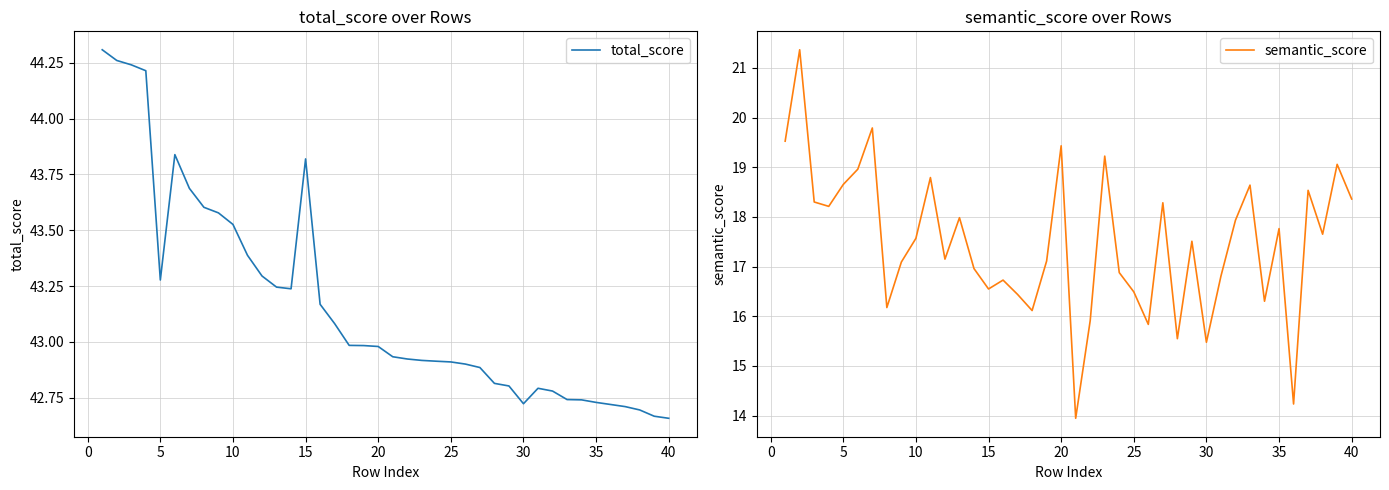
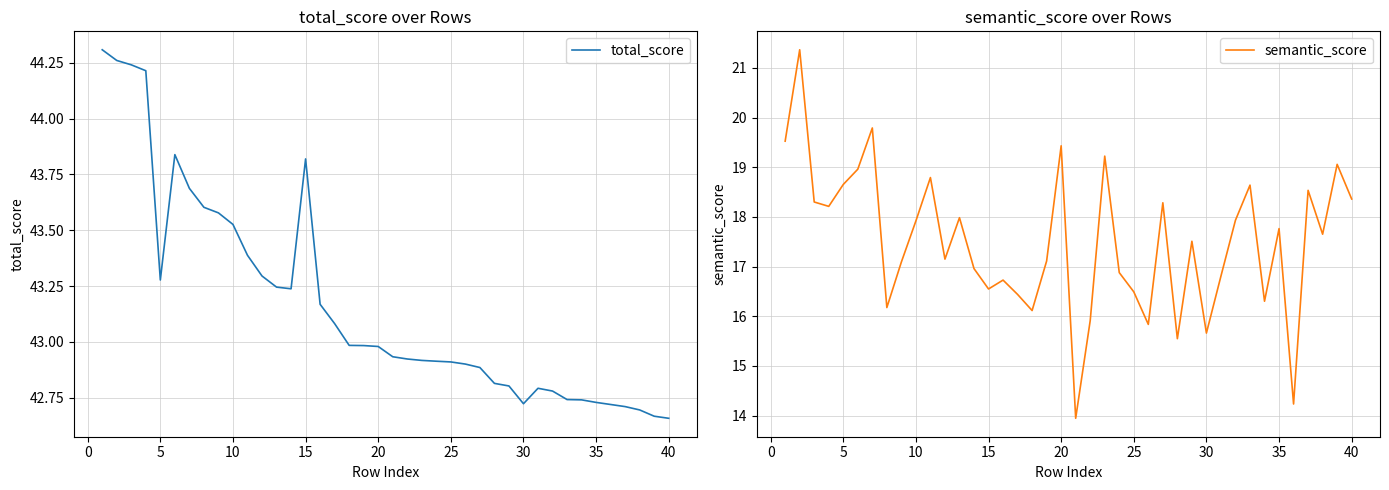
  {
    "total_score over Rows": {
      "5": 43.28,
      "10": 43.53,
      "15": 43.82,
      "20": 42.98,
      "25": 42.91,
      "30": 42.72,
      "35": 42.73,
      "40": 42.66
    },
    "semantic_score over Rows": {
      "5": 18.7,
-     "10": 17.6,
+     "10": 17.9,
      "15": 16.5,
      "20": 19.4,
      "25": 16.5,
-     "30": 15.5,
+     "30": 15.7,
      "35": 17.8,
      "40": 18.4
    }
  }
